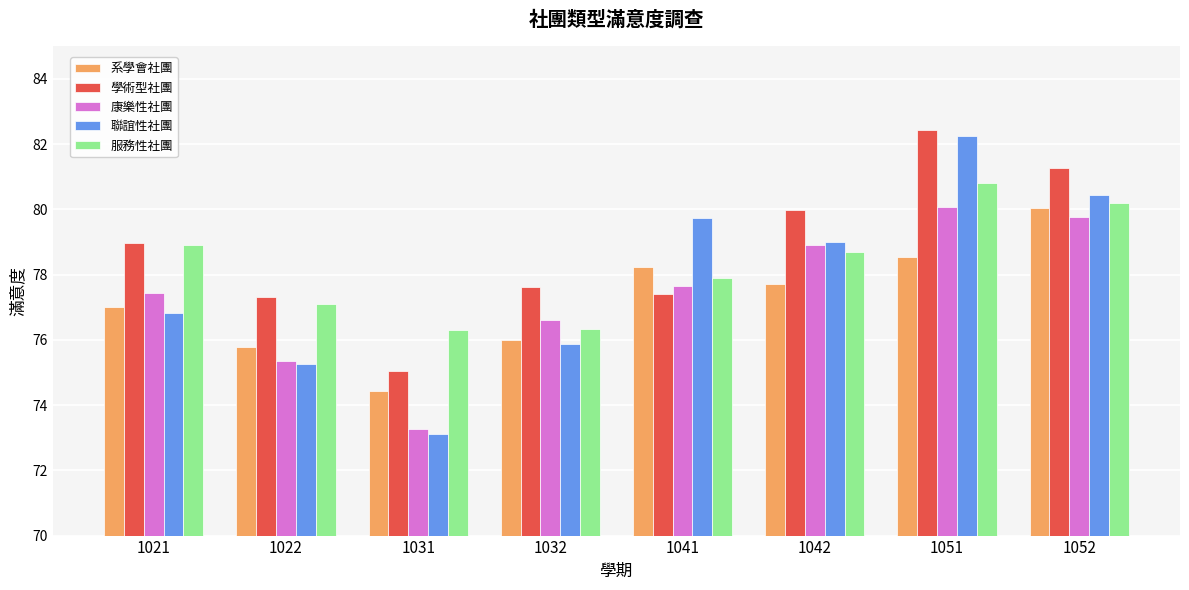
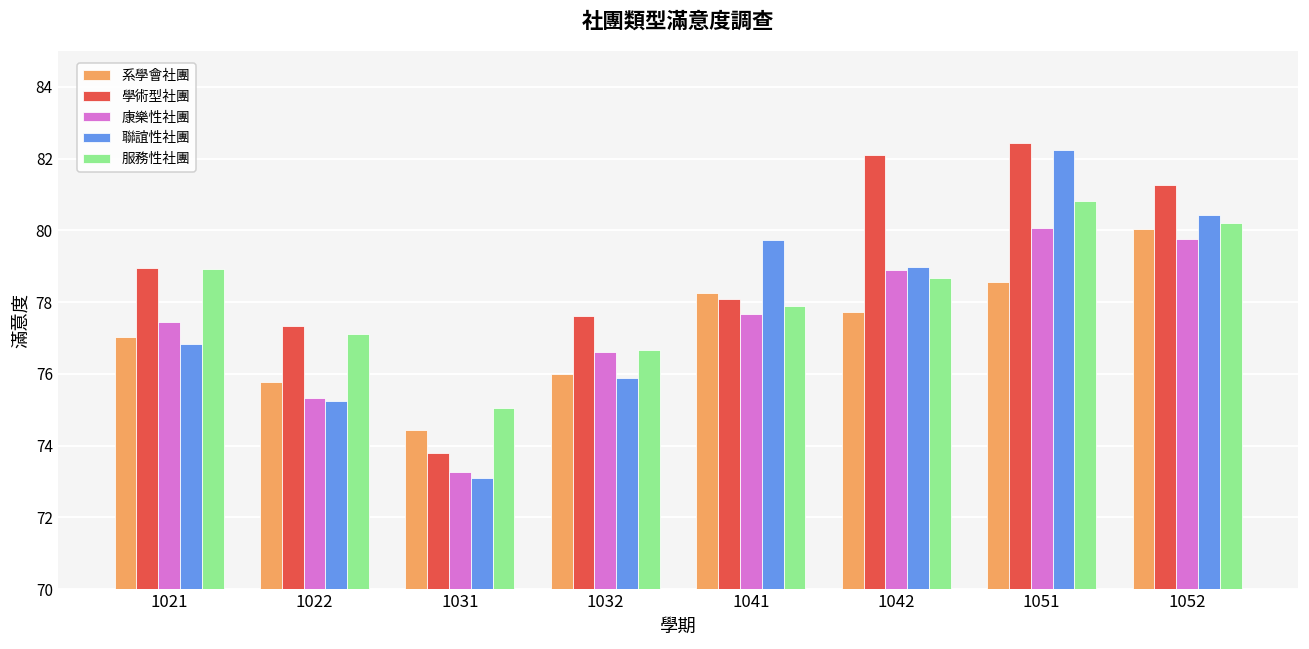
  {
    "系學會社團": {
      "1021": 77.0,
      "1022": 75.8,
      "1031": 74.4,
      "1032": 76.0,
      "1041": 78.3,
      "1042": 77.7,
      "1051": 78.6,
      "1052": 80.1
    },
    "學術型社團": {
      "1021": 79.0,
      "1022": 77.3,
-     "1031": 75.1,
+     "1031": 73.8,
      "1032": 77.6,
-     "1041": 77.4,
-     "1042": 80.0,
+     "1041": 78.1,
+     "1042": 82.1,
      "1051": 82.4,
      "1052": 81.3
    },
    "康樂性社團": {
      "1021": 77.4,
      "1022": 75.3,
      "1031": 73.3,
      "1032": 76.6,
      "1041": 77.7,
      "1042": 78.9,
      "1051": 80.1,
      "1052": 79.8
    },
    "聯誼性社團": {
      "1021": 76.8,
      "1022": 75.3,
      "1031": 73.1,
      "1032": 75.9,
      "1041": 79.7,
      "1042": 79.0,
      "1051": 82.3,
      "1052": 80.4
    },
    "服務性社團": {
      "1021": 78.9,
      "1022": 77.1,
-     "1031": 76.3,
-     "1032": 76.3,
+     "1031": 75.1,
+     "1032": 76.7,
      "1041": 77.9,
      "1042": 78.7,
      "1051": 80.8,
      "1052": 80.2
    }
  }
